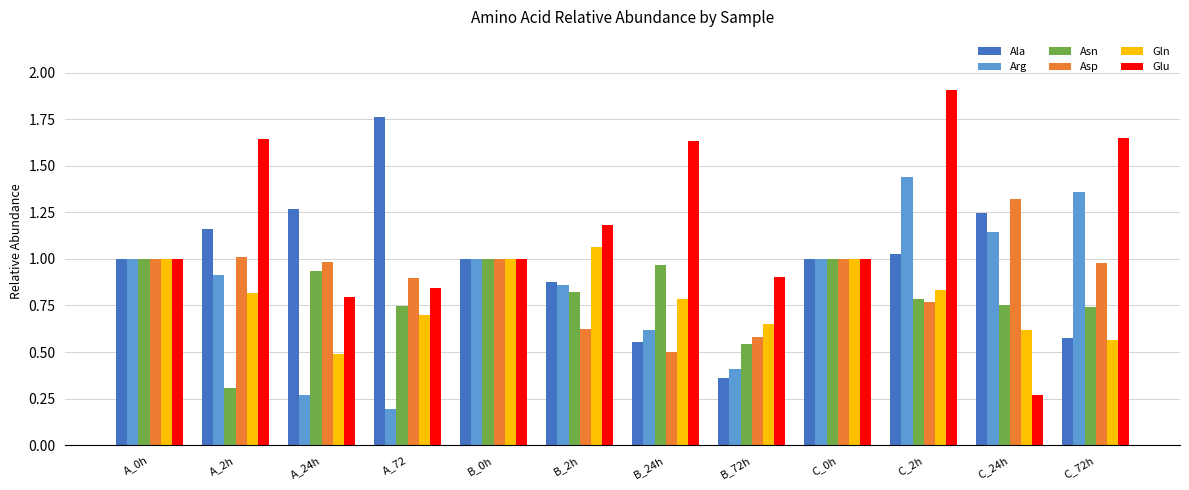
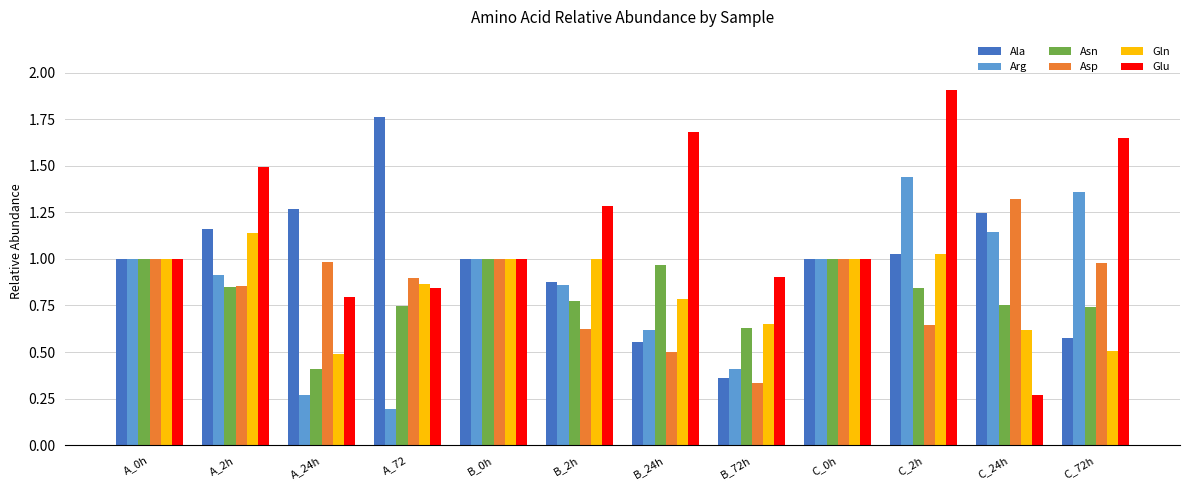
  {
    "Asn": {
      "A_0h": 1.00,
-     "A_2h": 0.31,
-     "A_24h": 0.93,
+     "A_2h": 0.85,
+     "A_24h": 0.41,
      "A_72": 0.75,
      "B_0h": 1.00,
-     "B_2h": 0.82,
+     "B_2h": 0.77,
      "B_24h": 0.97,
-     "B_72h": 0.54,
+     "B_72h": 0.63,
      "C_0h": 1.00,
-     "C_2h": 0.78,
+     "C_2h": 0.85,
      "C_24h": 0.75,
      "C_72h": 0.74
    },
    "Asp": {
      "A_0h": 1.00,
-     "A_2h": 1.01,
+     "A_2h": 0.85,
      "A_24h": 0.99,
      "A_72": 0.89,
      "B_0h": 1.00,
      "B_2h": 0.62,
      "B_24h": 0.50,
-     "B_72h": 0.58,
+     "B_72h": 0.33,
      "C_0h": 1.00,
-     "C_2h": 0.77,
+     "C_2h": 0.64,
      "C_24h": 1.32,
      "C_72h": 0.98
    },
    "Gln": {
      "A_0h": 1.00,
-     "A_2h": 0.82,
+     "A_2h": 1.14,
      "A_24h": 0.49,
-     "A_72": 0.70,
+     "A_72": 0.86,
      "B_0h": 1.00,
-     "B_2h": 1.06,
+     "B_2h": 1.00,
      "B_24h": 0.79,
      "B_72h": 0.65,
      "C_0h": 1.00,
-     "C_2h": 0.83,
+     "C_2h": 1.02,
      "C_24h": 0.62,
-     "C_72h": 0.57
+     "C_72h": 0.51
    },
    "Glu": {
      "A_0h": 1.00,
-     "A_2h": 1.65,
+     "A_2h": 1.49,
      "A_24h": 0.79,
      "A_72": 0.84,
      "B_0h": 1.00,
-     "B_2h": 1.18,
-     "B_24h": 1.63,
+     "B_2h": 1.28,
+     "B_24h": 1.68,
      "B_72h": 0.90,
      "C_0h": 1.00,
      "C_2h": 1.91,
      "C_24h": 0.27,
      "C_72h": 1.65
    }
  }
